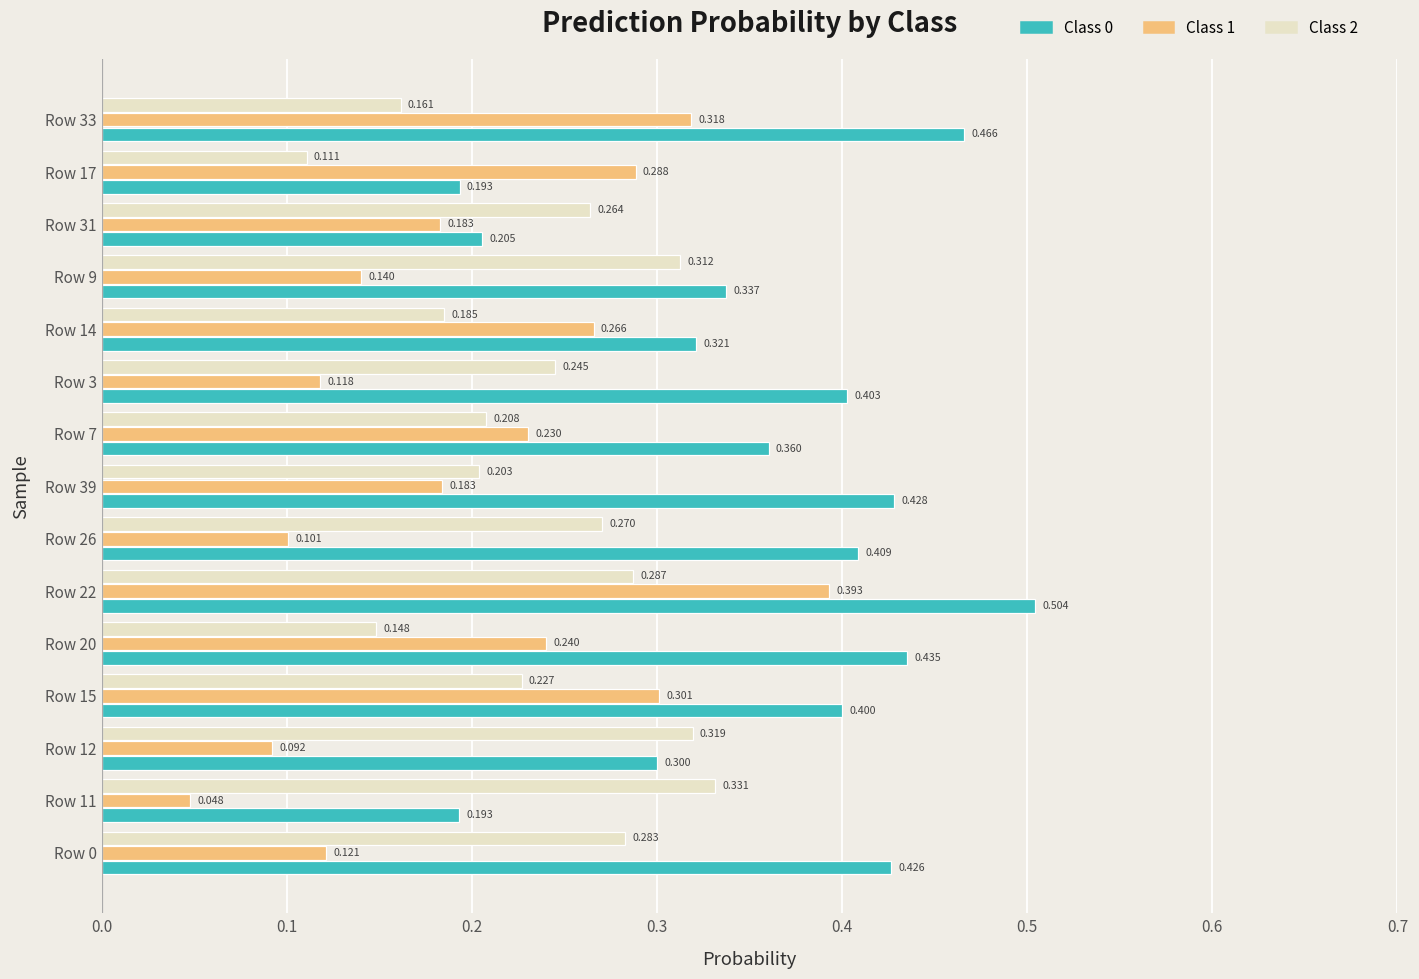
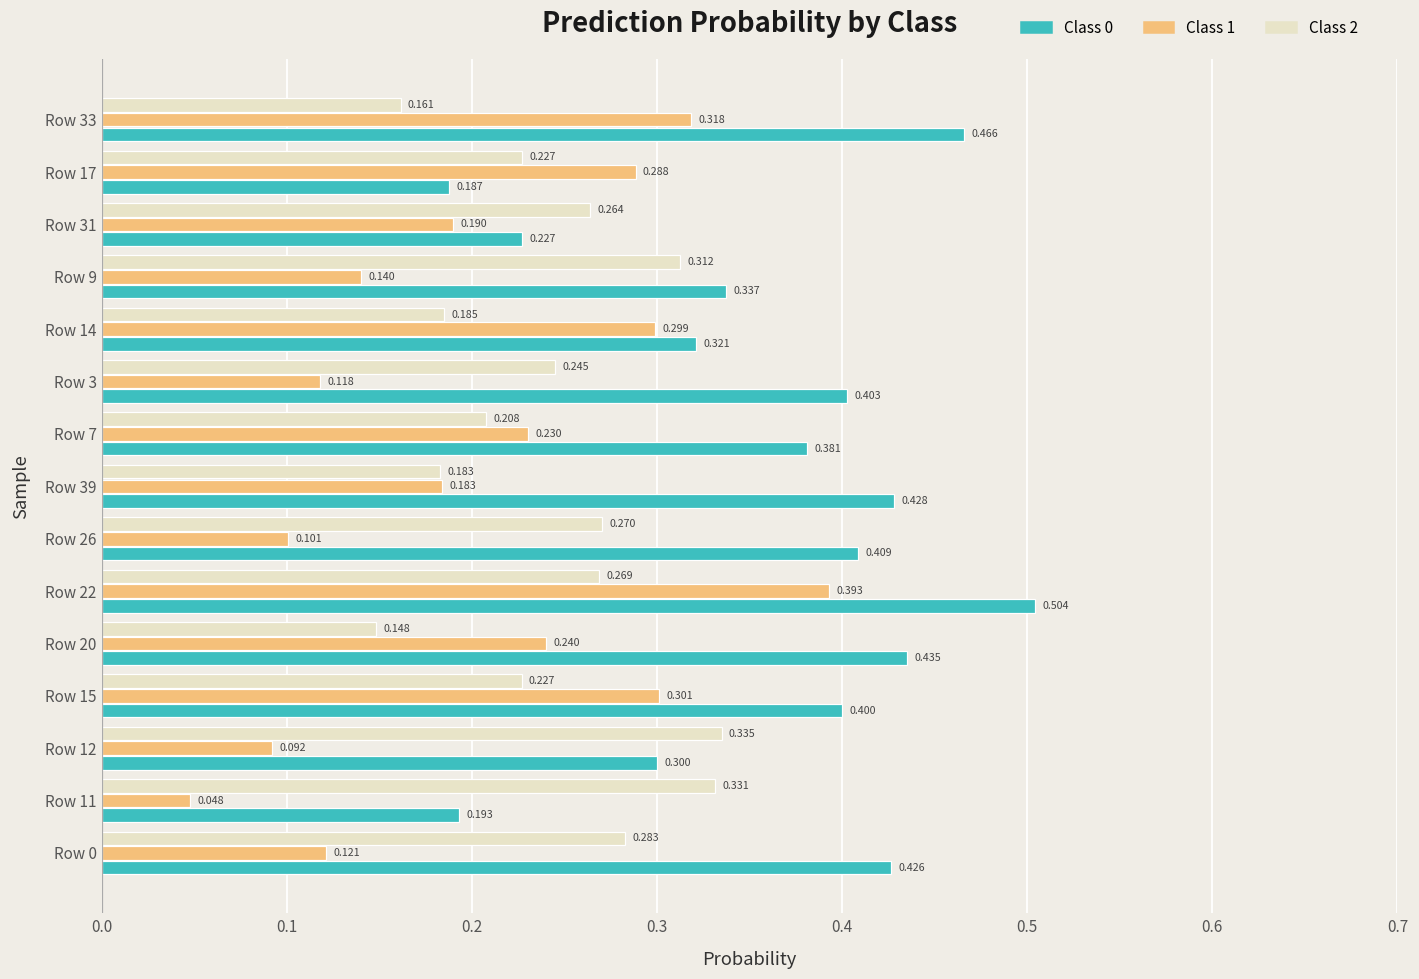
  {
    "Class 0": {
      "Row 33": 0.466,
-     "Row 17": 0.193,
-     "Row 31": 0.205,
+     "Row 17": 0.187,
+     "Row 31": 0.227,
      "Row 9": 0.337,
      "Row 14": 0.321,
      "Row 3": 0.403,
-     "Row 7": 0.360,
+     "Row 7": 0.381,
      "Row 39": 0.428,
      "Row 26": 0.409,
      "Row 22": 0.504,
      "Row 20": 0.435,
      "Row 15": 0.400,
      "Row 12": 0.300,
      "Row 11": 0.193,
      "Row 0": 0.426
    },
    "Class 1": {
      "Row 33": 0.318,
      "Row 17": 0.288,
-     "Row 31": 0.183,
+     "Row 31": 0.190,
      "Row 9": 0.140,
-     "Row 14": 0.266,
+     "Row 14": 0.299,
      "Row 3": 0.118,
      "Row 7": 0.230,
      "Row 39": 0.183,
      "Row 26": 0.101,
      "Row 22": 0.393,
      "Row 20": 0.240,
      "Row 15": 0.301,
      "Row 12": 0.092,
      "Row 11": 0.048,
      "Row 0": 0.121
    },
    "Class 2": {
      "Row 33": 0.161,
-     "Row 17": 0.111,
+     "Row 17": 0.227,
      "Row 31": 0.264,
      "Row 9": 0.312,
      "Row 14": 0.185,
      "Row 3": 0.245,
      "Row 7": 0.208,
-     "Row 39": 0.203,
+     "Row 39": 0.183,
      "Row 26": 0.270,
-     "Row 22": 0.287,
+     "Row 22": 0.269,
      "Row 20": 0.148,
      "Row 15": 0.227,
-     "Row 12": 0.319,
+     "Row 12": 0.335,
      "Row 11": 0.331,
      "Row 0": 0.283
    }
  }
